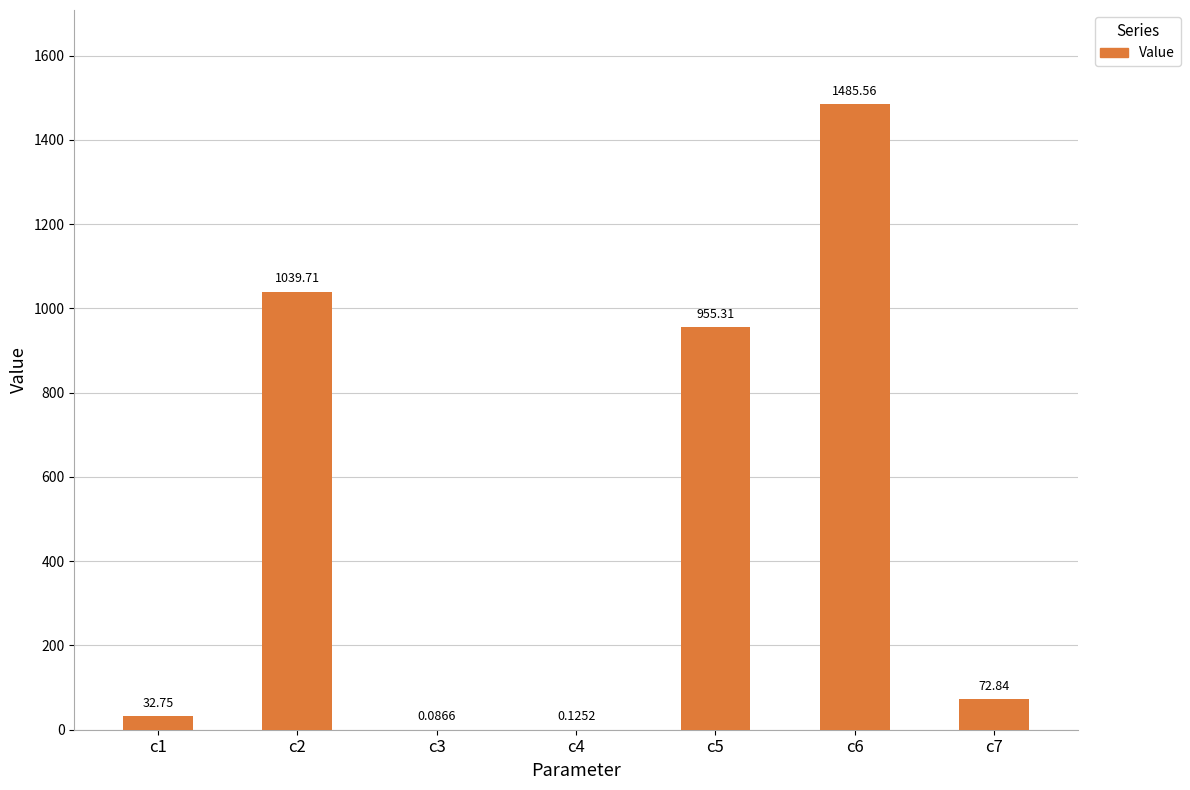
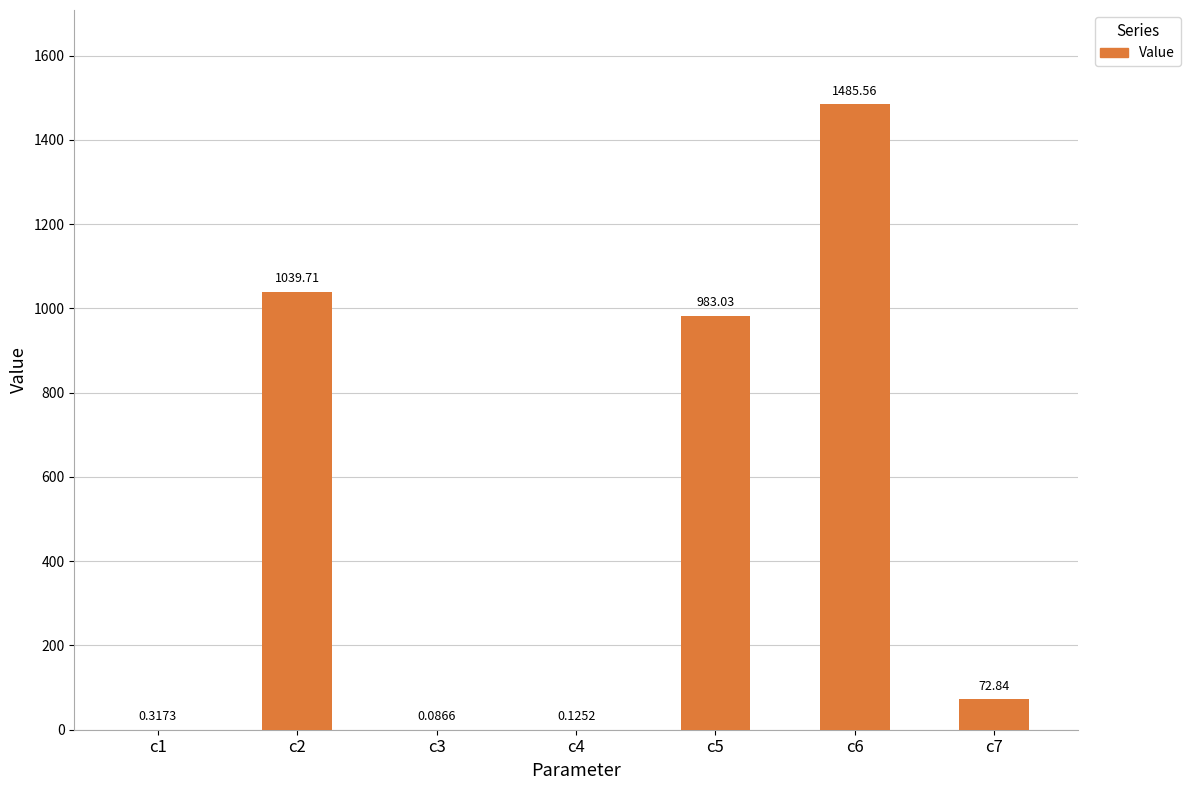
  {
-   "c1": 32.75,
+   "c1": 0.3173,
    "c2": 1039.71,
    "c3": 0.0866,
    "c4": 0.1252,
-   "c5": 955.31,
+   "c5": 983.03,
    "c6": 1485.56,
    "c7": 72.84
  }
